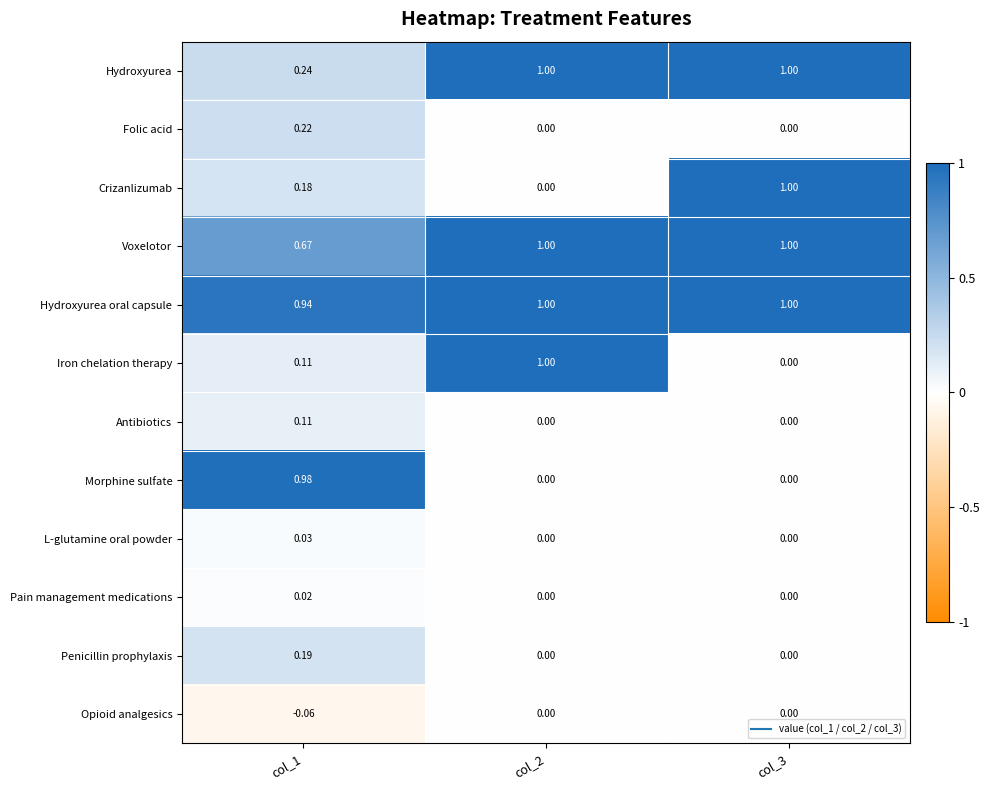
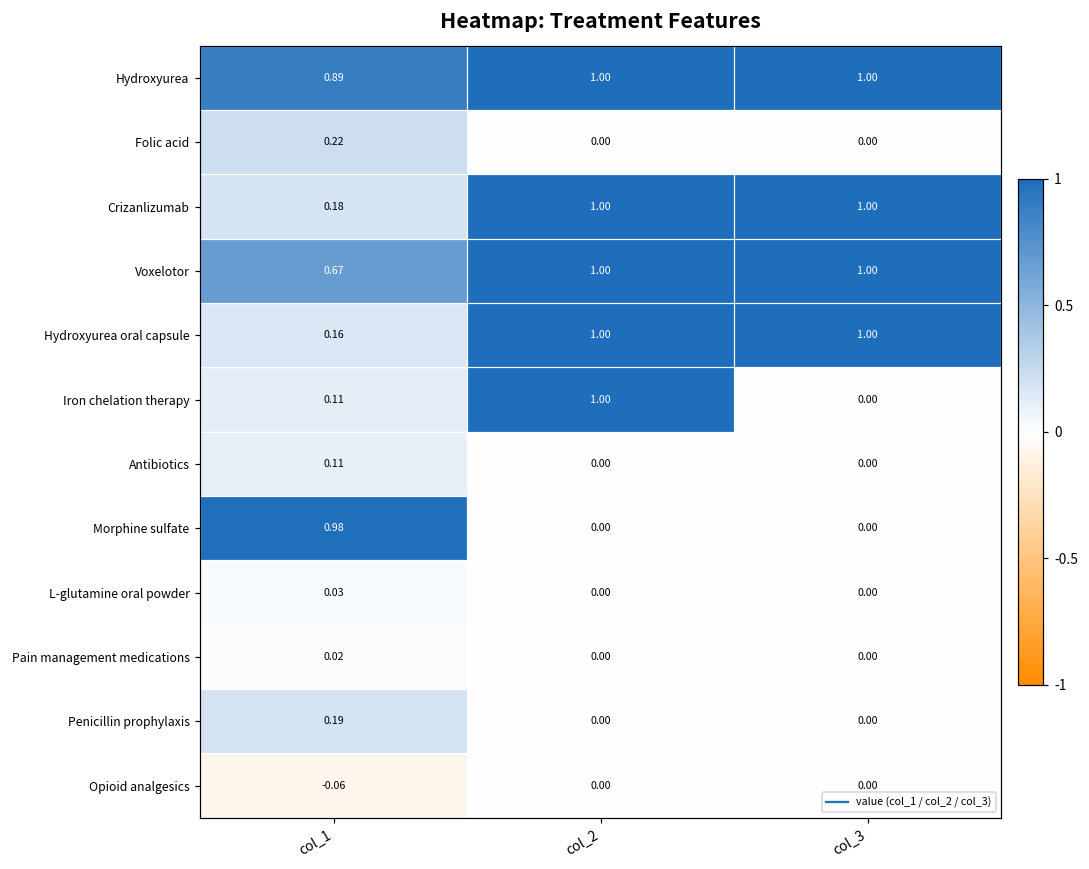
  {
    "Hydroxyurea": {
-     "col_1": 0.24,
+     "col_1": 0.89,
      "col_2": 1.00,
      "col_3": 1.00
    },
    "Folic acid": {
      "col_1": 0.22,
      "col_2": 0.00,
      "col_3": 0.00
    },
    "Crizanlizumab": {
      "col_1": 0.18,
-     "col_2": 0.00,
+     "col_2": 1.00,
      "col_3": 1.00
    },
    "Voxelotor": {
      "col_1": 0.67,
      "col_2": 1.00,
      "col_3": 1.00
    },
    "Hydroxyurea oral capsule": {
-     "col_1": 0.94,
+     "col_1": 0.16,
      "col_2": 1.00,
      "col_3": 1.00
    },
    "Iron chelation therapy": {
      "col_1": 0.11,
      "col_2": 1.00,
      "col_3": 0.00
    },
    "Antibiotics": {
      "col_1": 0.11,
      "col_2": 0.00,
      "col_3": 0.00
    },
    "Morphine sulfate": {
      "col_1": 0.98,
      "col_2": 0.00,
      "col_3": 0.00
    },
    "L-glutamine oral powder": {
      "col_1": 0.03,
      "col_2": 0.00,
      "col_3": 0.00
    },
    "Pain management medications": {
      "col_1": 0.02,
      "col_2": 0.00,
      "col_3": 0.00
    },
    "Penicillin prophylaxis": {
      "col_1": 0.19,
      "col_2": 0.00,
      "col_3": 0.00
    },
    "Opioid analgesics": {
      "col_1": -0.06,
      "col_2": 0.00,
      "col_3": 0.00
    }
  }
